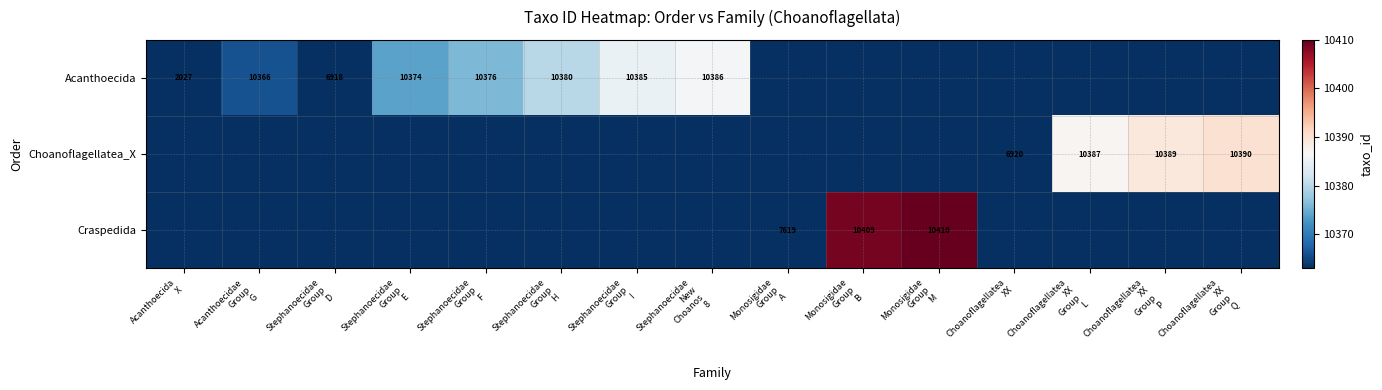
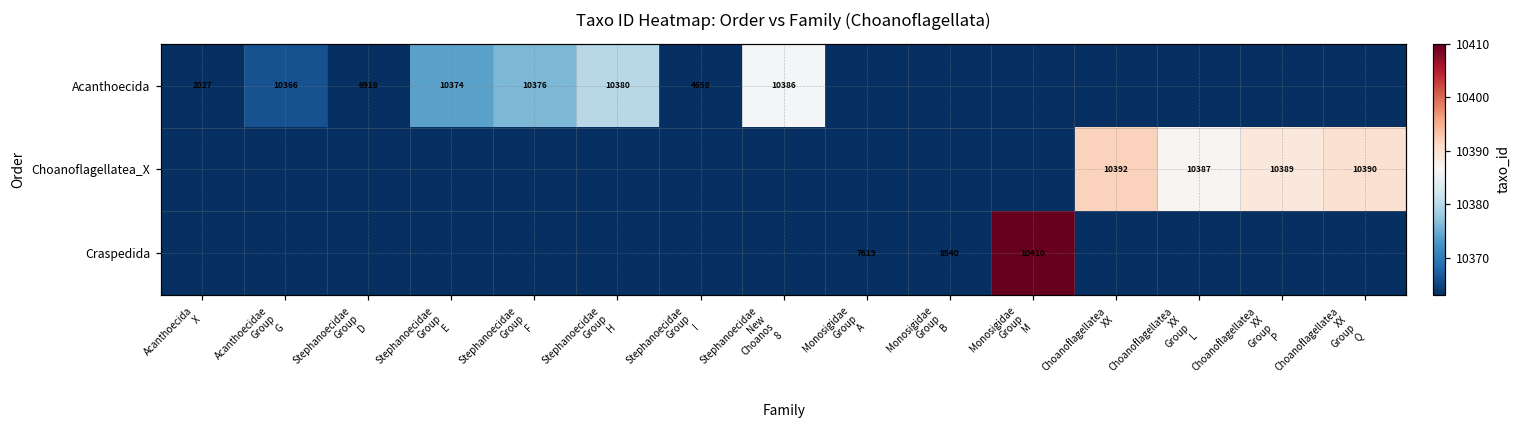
  {
    "Acanthoecida": {
      "Acanthoecida X": 2027,
      "Acanthoecidae Group G": 10366,
      "Stephanoecidae Group D": 6918,
      "Stephanoecidae Group E": 10374,
      "Stephanoecidae Group F": 10376,
      "Stephanoecidae Group H": 10380,
-     "Stephanoecidae Group I": 10385,
+     "Stephanoecidae Group I": 4658,
      "Stephanoecidae New Choanos 8": 10386
    },
    "Choanoflagellatea_X": {
-     "Choanoflagellatea XX": 6920,
+     "Choanoflagellatea XX": 10392,
      "Choanoflagellatea XX Group L": 10387,
      "Choanoflagellatea XX Group P": 10389,
      "Choanoflagellatea XX Group Q": 10390
    },
    "Craspedida": {
      "Monosigidae Group A": 7619,
-     "Monosigidae Group B": 10409,
+     "Monosigidae Group B": 8540,
      "Monosigidae Group M": 10410
    }
  }
